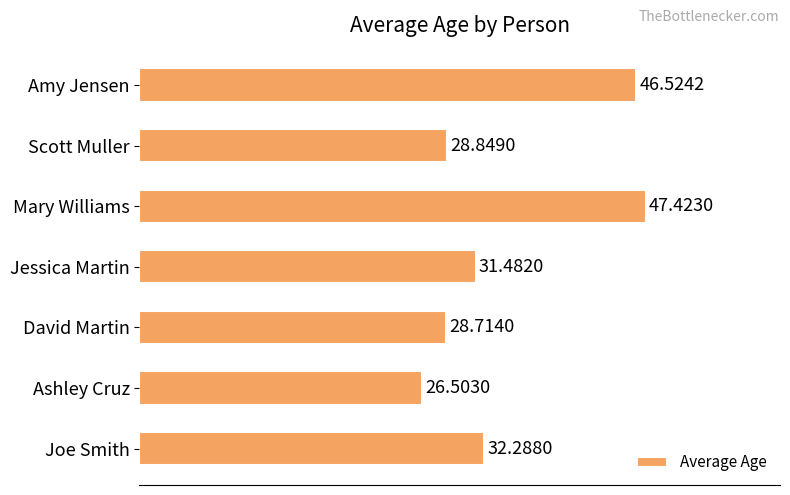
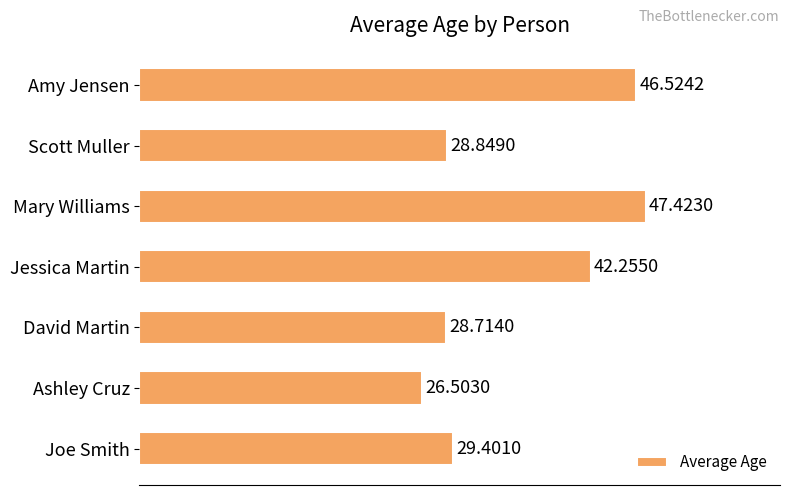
  {
    "Amy Jensen": 46.5242,
    "Scott Muller": 28.8490,
    "Mary Williams": 47.4230,
-   "Jessica Martin": 31.4820,
+   "Jessica Martin": 42.2550,
    "David Martin": 28.7140,
    "Ashley Cruz": 26.5030,
-   "Joe Smith": 32.2880
+   "Joe Smith": 29.4010
  }
